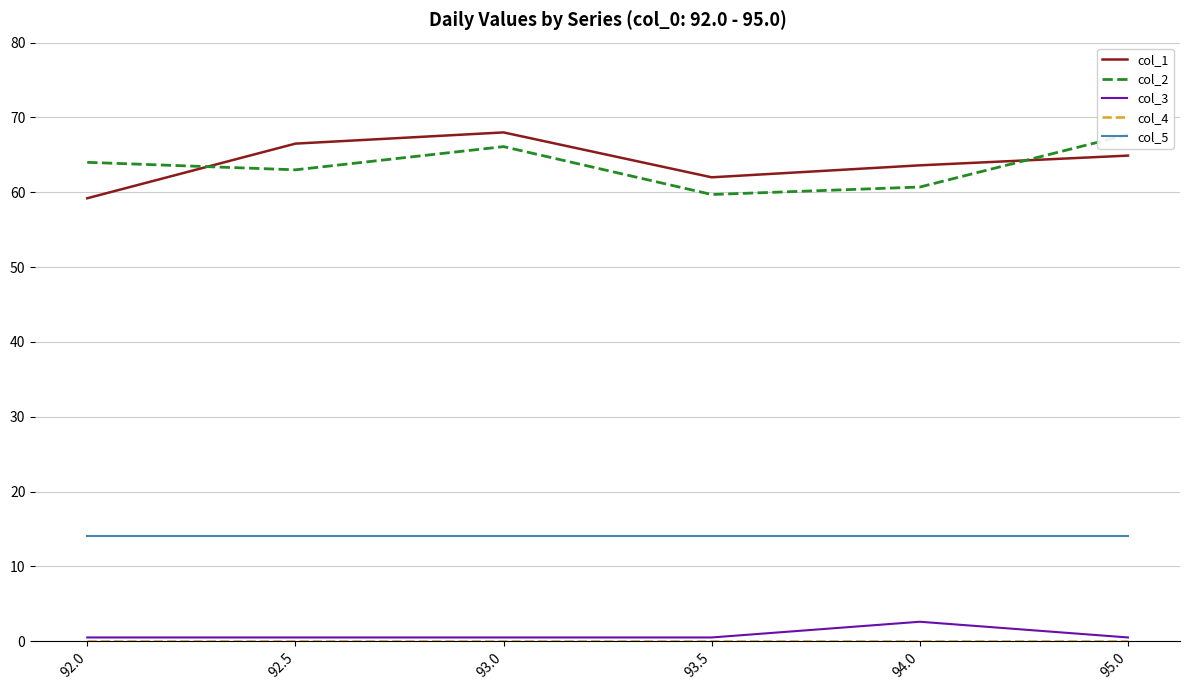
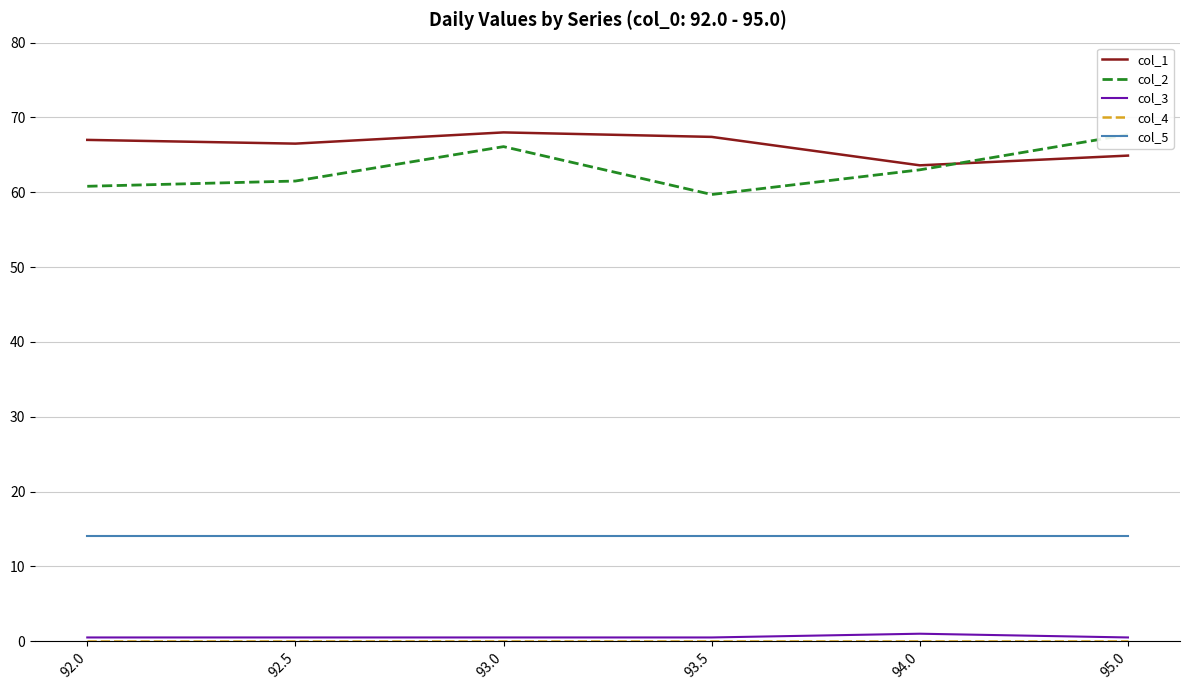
  {
    "col_1": {
-     "92.0": 59,
+     "92.0": 67,
      "92.5": 67,
      "93.0": 68,
-     "93.5": 62,
+     "93.5": 67,
      "94.0": 64,
      "95.0": 65
    },
    "col_2": {
-     "92.0": 64,
-     "92.5": 63,
+     "92.0": 61,
+     "92.5": 62,
      "93.0": 66,
      "93.5": 60,
-     "94.0": 61
+     "94.0": 63
    },
    "col_3": {
      "92.0": 1,
      "92.5": 1,
      "93.0": 1,
      "93.5": 1,
-     "94.0": 3,
+     "94.0": 1,
      "95.0": 1
    },
    "col_4": {
      "92.0": 0,
      "92.5": 0,
      "93.0": 0,
      "93.5": 0,
      "94.0": 0,
      "95.0": 0
    },
    "col_5": {
      "92.0": 14,
      "92.5": 14,
      "93.0": 14,
      "93.5": 14,
      "94.0": 14,
      "95.0": 14
    }
  }
